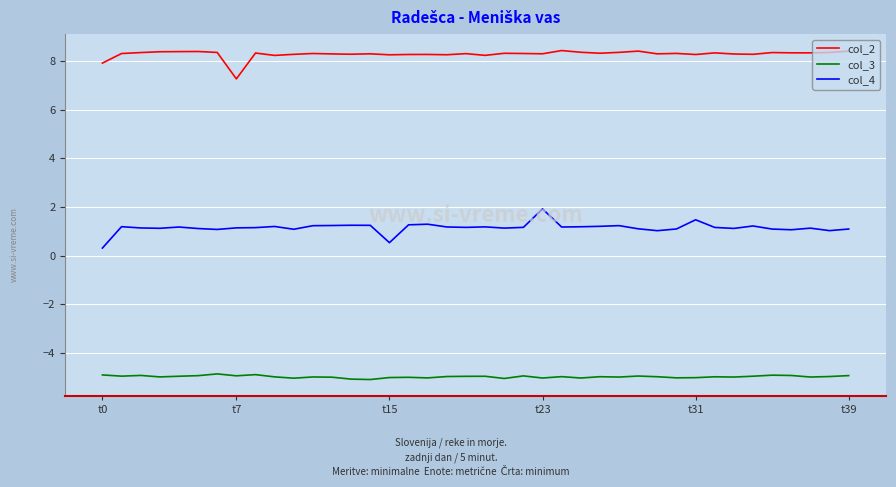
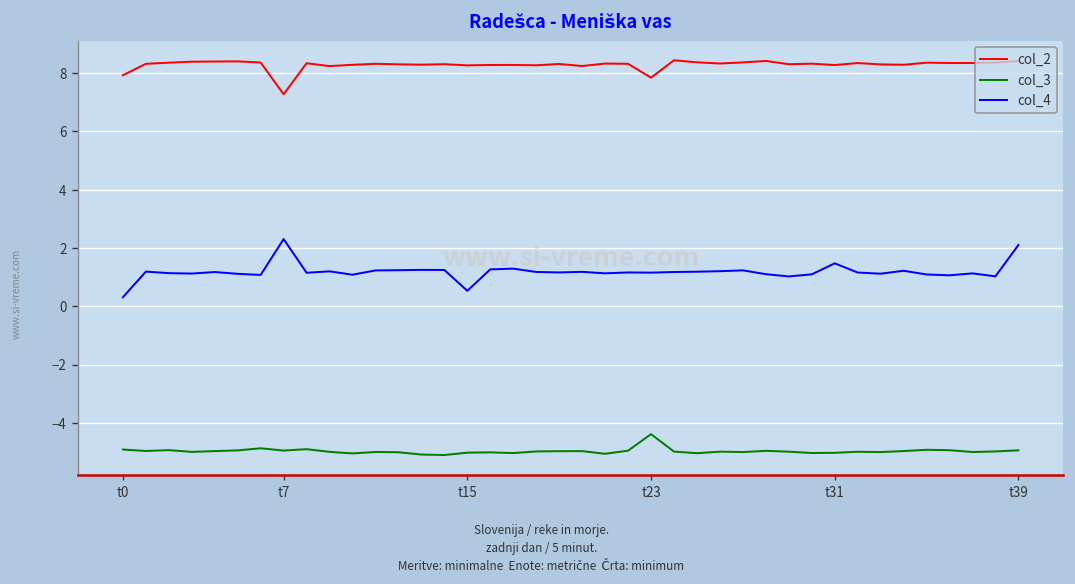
  {
    "col_2": {
      "t0": 7.9,
      "t7": 7.3,
      "t15": 8.3,
-     "t23": 8.3,
+     "t23": 7.8,
      "t31": 8.3
    },
    "col_3": {
      "t0": -4.9,
      "t7": -5.0,
      "t15": -5.0,
-     "t23": -5.0,
+     "t23": -4.4,
      "t31": -5.0,
      "t39": -4.9
    },
    "col_4": {
      "t0": 0.3,
-     "t7": 1.1,
+     "t7": 2.3,
      "t15": 0.5,
-     "t23": 1.9,
+     "t23": 1.2,
      "t31": 1.5,
-     "t39": 1.1
+     "t39": 2.1
    }
  }
